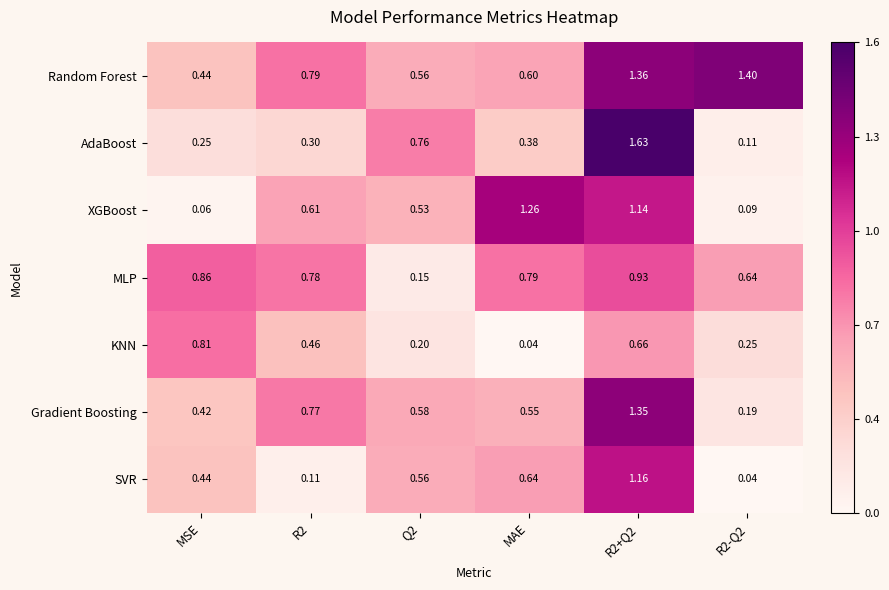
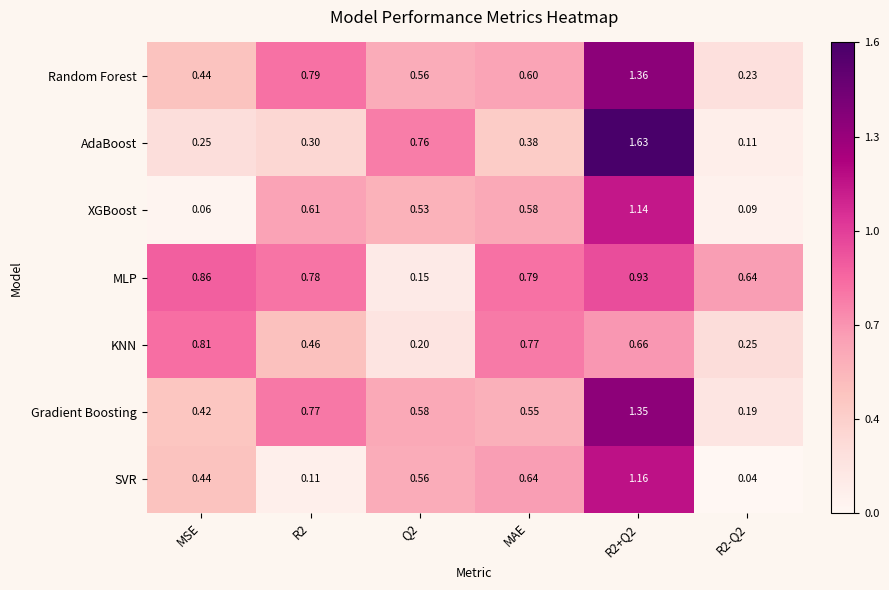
  {
    "Random Forest": {
      "MSE": 0.44,
      "R2": 0.79,
      "Q2": 0.56,
      "MAE": 0.60,
      "R2+Q2": 1.36,
-     "R2-Q2": 1.40
+     "R2-Q2": 0.23
    },
    "AdaBoost": {
      "MSE": 0.25,
      "R2": 0.30,
      "Q2": 0.76,
      "MAE": 0.38,
      "R2+Q2": 1.63,
      "R2-Q2": 0.11
    },
    "XGBoost": {
      "MSE": 0.06,
      "R2": 0.61,
      "Q2": 0.53,
-     "MAE": 1.26,
+     "MAE": 0.58,
      "R2+Q2": 1.14,
      "R2-Q2": 0.09
    },
    "MLP": {
      "MSE": 0.86,
      "R2": 0.78,
      "Q2": 0.15,
      "MAE": 0.79,
      "R2+Q2": 0.93,
      "R2-Q2": 0.64
    },
    "KNN": {
      "MSE": 0.81,
      "R2": 0.46,
      "Q2": 0.20,
-     "MAE": 0.04,
+     "MAE": 0.77,
      "R2+Q2": 0.66,
      "R2-Q2": 0.25
    },
    "Gradient Boosting": {
      "MSE": 0.42,
      "R2": 0.77,
      "Q2": 0.58,
      "MAE": 0.55,
      "R2+Q2": 1.35,
      "R2-Q2": 0.19
    },
    "SVR": {
      "MSE": 0.44,
      "R2": 0.11,
      "Q2": 0.56,
      "MAE": 0.64,
      "R2+Q2": 1.16,
      "R2-Q2": 0.04
    }
  }
